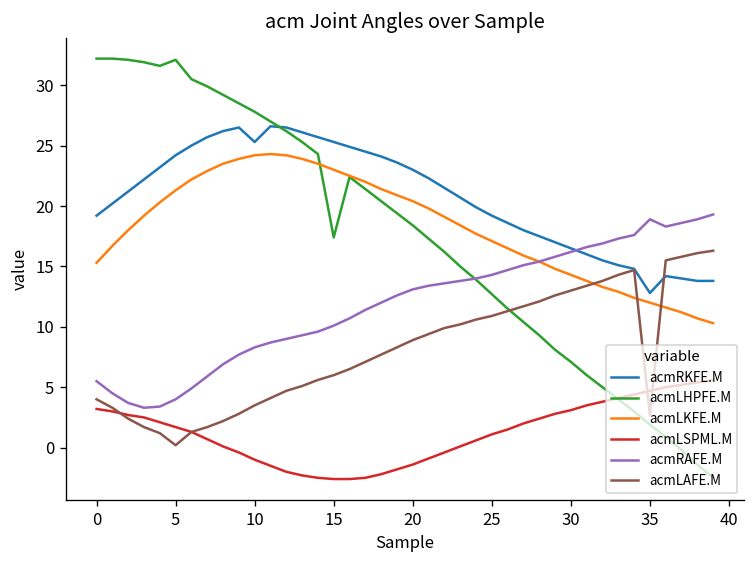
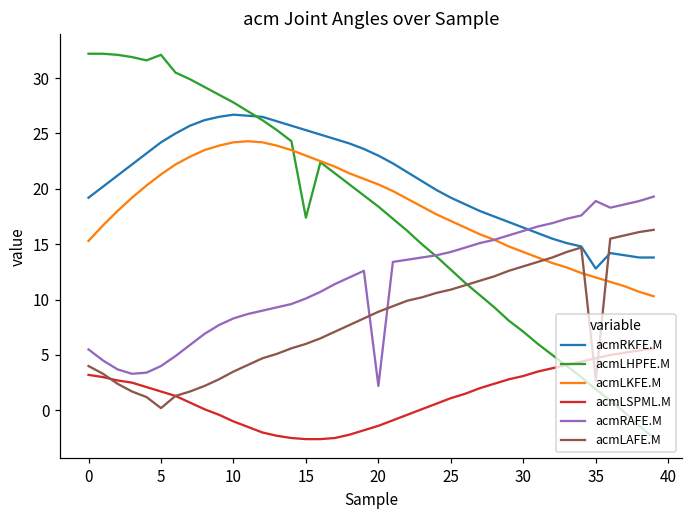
  {
    "acmRKFE.M": {
      "0": 19.2,
      "5": 24.2,
-     "10": 25.3,
+     "10": 26.7,
      "15": 25.3,
      "20": 23.0,
      "25": 19.2,
      "30": 16.5,
      "35": 12.8
    },
    "acmLHPFE.M": {
      "0": 32.2,
      "5": 32.1,
      "10": 27.8,
      "15": 17.4,
      "20": 18.4,
      "25": 12.7,
      "30": 7.1
    },
    "acmLKFE.M": {
      "0": 15.3,
      "5": 21.3,
      "10": 24.2,
      "15": 23.0,
      "20": 20.4,
      "25": 17.1,
      "30": 14.3,
      "35": 12.0
    },
    "acmLSPML.M": {
      "0": 3.2,
      "5": 1.7,
      "10": -1.0,
      "15": -2.6,
      "20": -1.4,
      "25": 1.1,
      "30": 3.1
    },
    "acmRAFE.M": {
      "0": 5.5,
      "5": 4.0,
      "10": 8.3,
      "15": 10.1,
-     "20": 13.1,
+     "20": 2.2,
      "25": 14.3,
      "30": 16.2,
      "35": 18.9
    },
    "acmLAFE.M": {
      "0": 4.0,
      "5": 0.2,
      "10": 3.5,
      "15": 6.0,
      "20": 8.9,
      "25": 10.9,
      "30": 13.0
    }
  }
